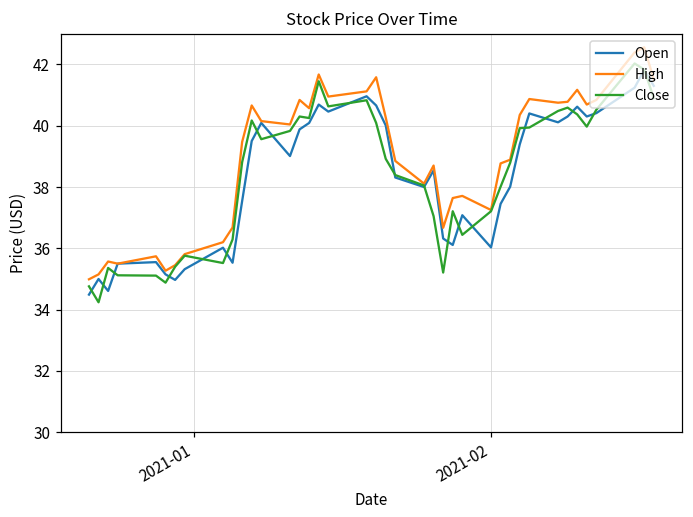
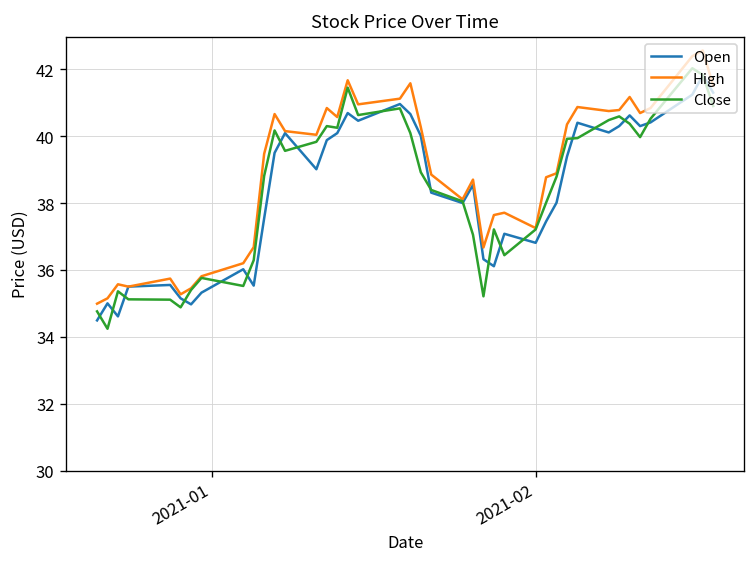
  {
    "Open": {
-     "2021-02": 36.0
+     "2021-02": 36.8
    }
  }
